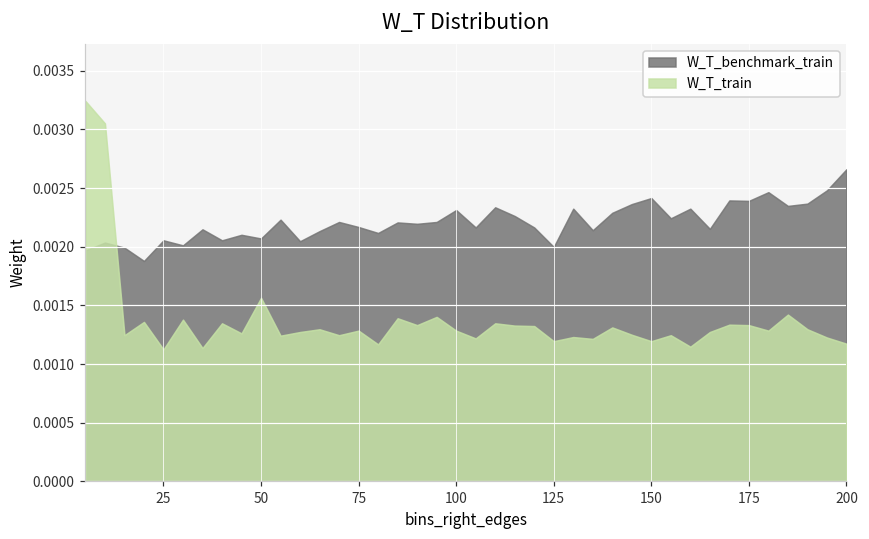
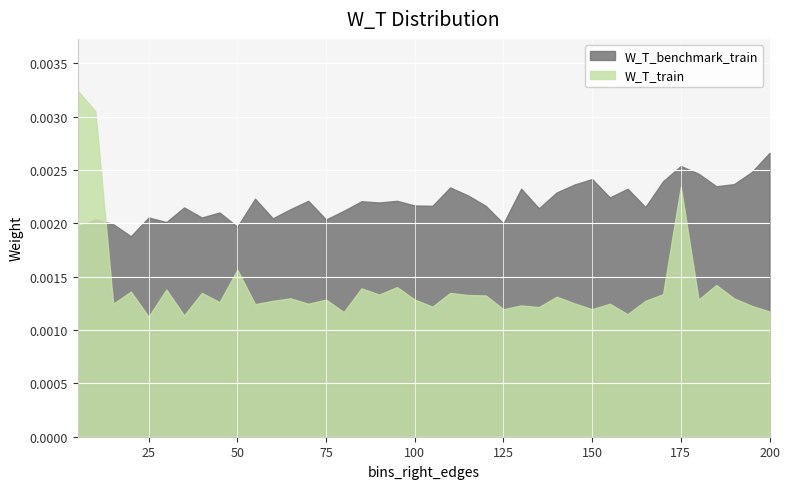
  {
    "W_T_benchmark_train": {
      "25": 0.00205,
-     "50": 0.00207,
-     "75": 0.00217,
-     "100": 0.00231,
+     "50": 0.00197,
+     "75": 0.00204,
+     "100": 0.00217,
      "125": 0.00200,
      "150": 0.00241,
-     "175": 0.00239,
+     "175": 0.00254,
      "200": 0.00266
    },
    "W_T_train": {
      "25": 0.00112,
      "50": 0.00156,
      "75": 0.00129,
      "100": 0.00129,
      "125": 0.00120,
      "150": 0.00120,
-     "175": 0.00133,
+     "175": 0.00234,
      "200": 0.00117
    }
  }
